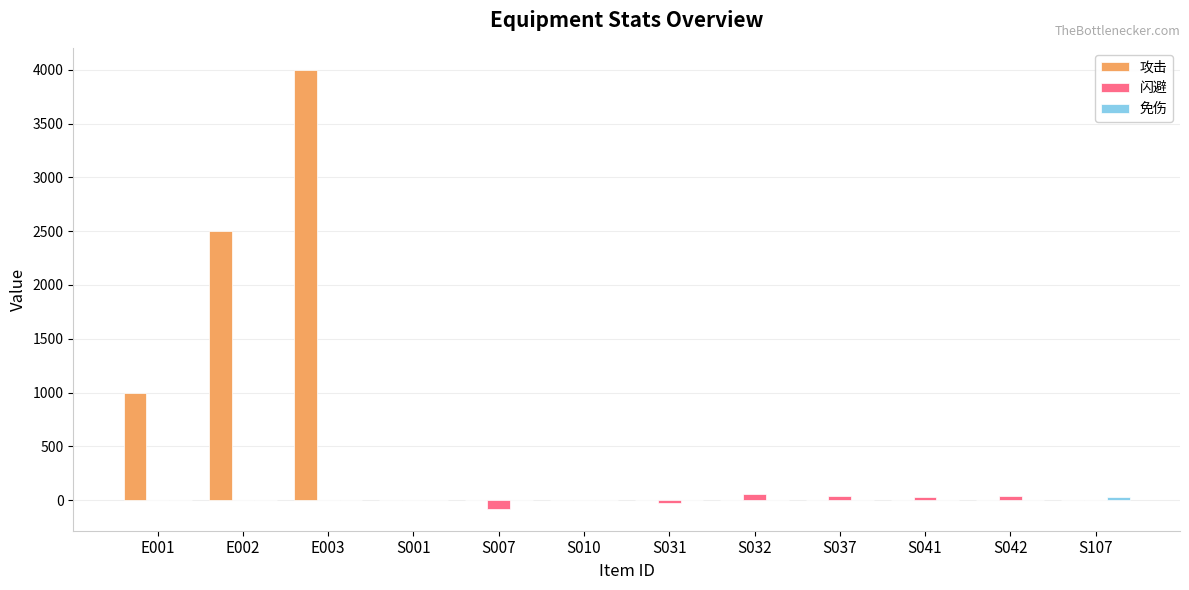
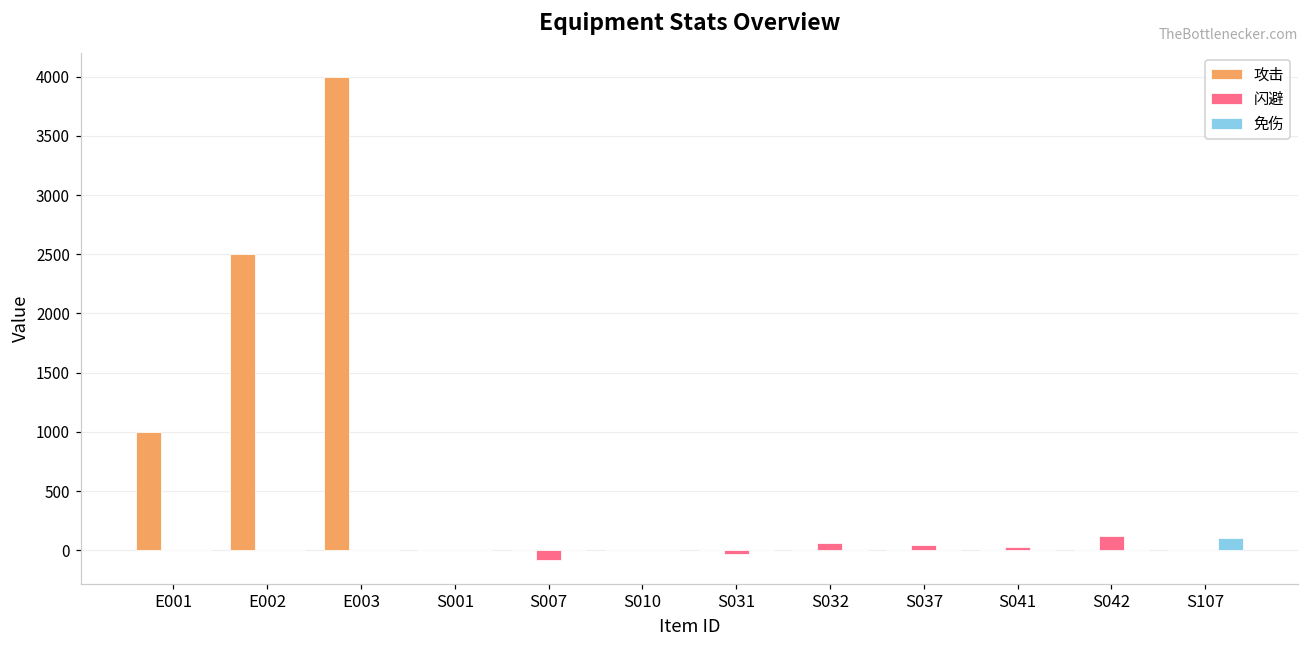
  {
    "攻击": {
      "E001": 1000,
      "E002": 2500,
      "E003": 4000,
      "S001": 0,
      "S007": 0,
      "S010": 0,
      "S031": 0,
      "S032": 0,
      "S037": 0,
      "S041": 0,
      "S042": 0,
      "S107": 0
    },
    "闪避": {
      "E001": 0,
      "E002": 0,
      "E003": 0,
      "S001": 0,
      "S007": -80,
      "S010": 0,
      "S031": -30,
      "S032": 60,
      "S037": 40,
      "S041": 30,
-     "S042": 40,
+     "S042": 120,
      "S107": 0
    },
    "免伤": {
      "E001": 0,
      "E002": 0,
      "E003": 0,
      "S001": 0,
      "S007": 0,
      "S010": 0,
      "S031": 0,
      "S032": 0,
      "S037": 0,
      "S041": 0,
      "S042": 0,
-     "S107": 30
+     "S107": 100
    }
  }
